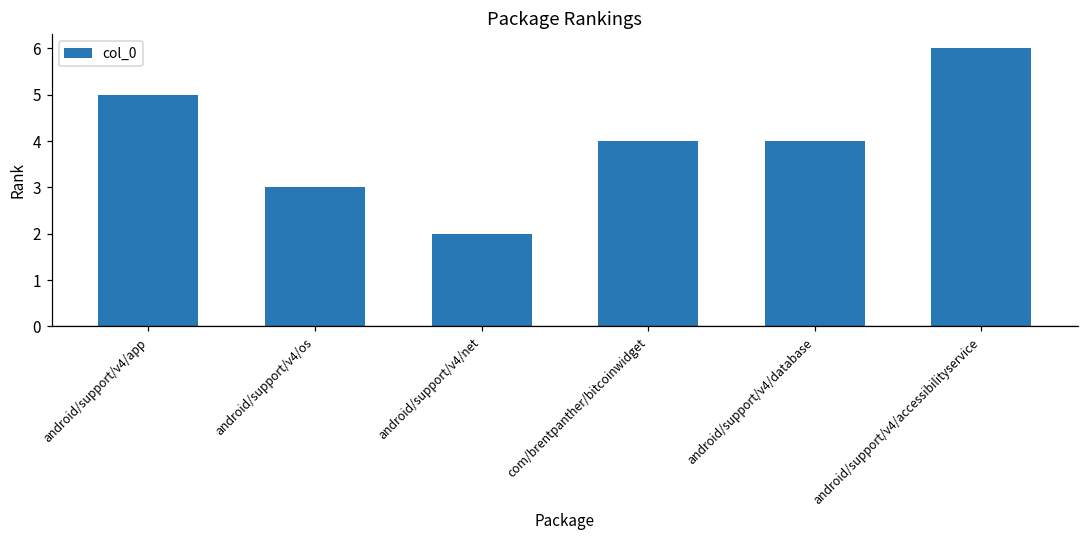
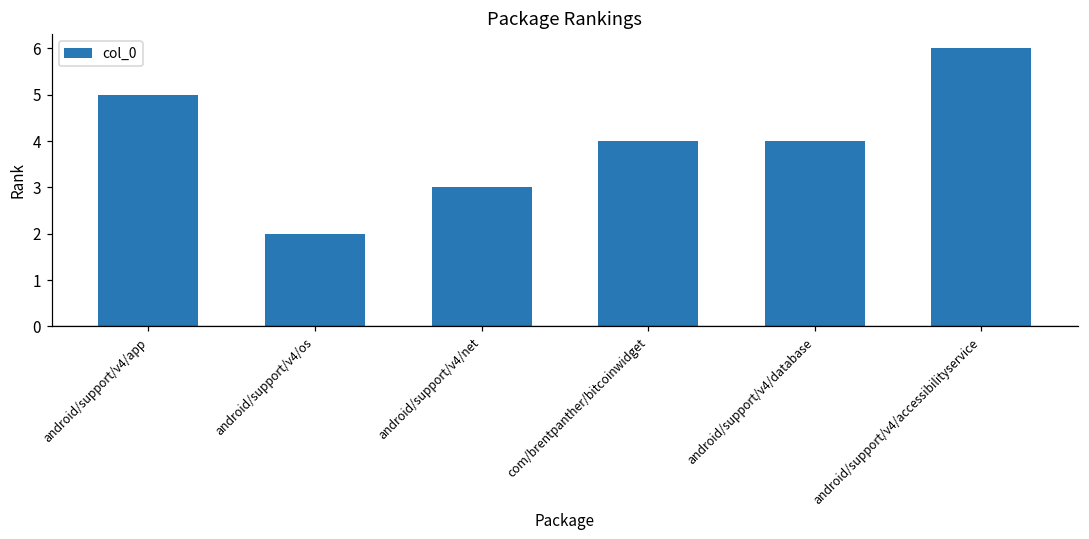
  {
    "android/support/v4/app": 5,
-   "android/support/v4/os": 3,
-   "android/support/v4/net": 2,
+   "android/support/v4/os": 2,
+   "android/support/v4/net": 3,
    "com/brentpanther/bitcoinwidget": 4,
    "android/support/v4/database": 4,
    "android/support/v4/accessibilityservice": 6
  }
